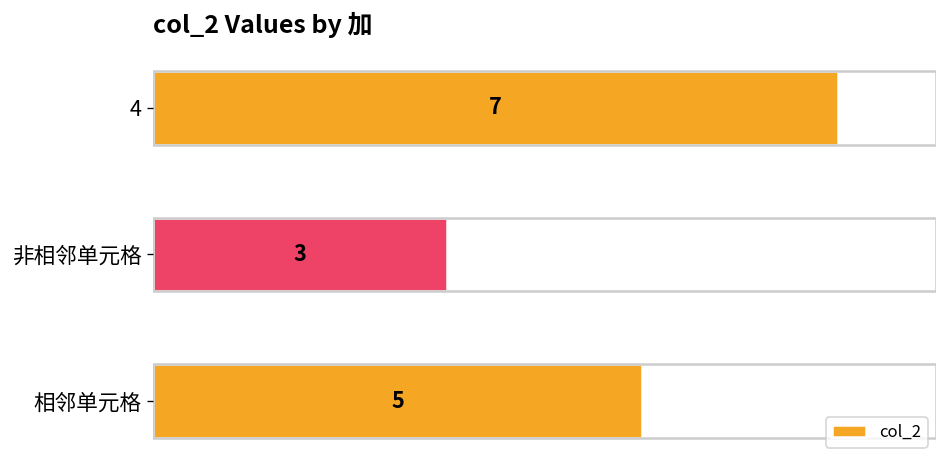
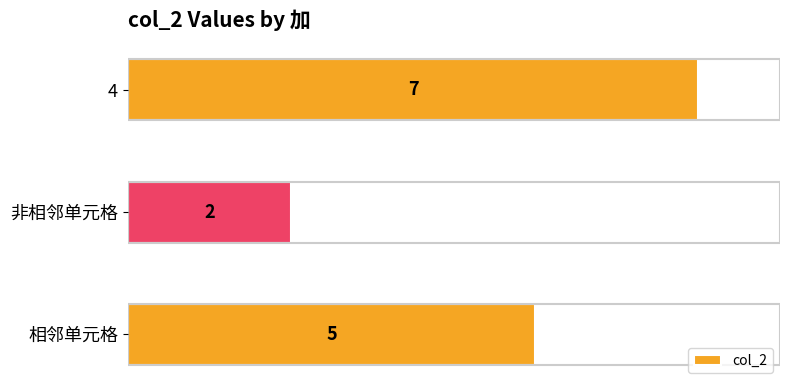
  {
    "4": 7,
-   "非相邻单元格": 3,
+   "非相邻单元格": 2,
    "相邻单元格": 5
  }
